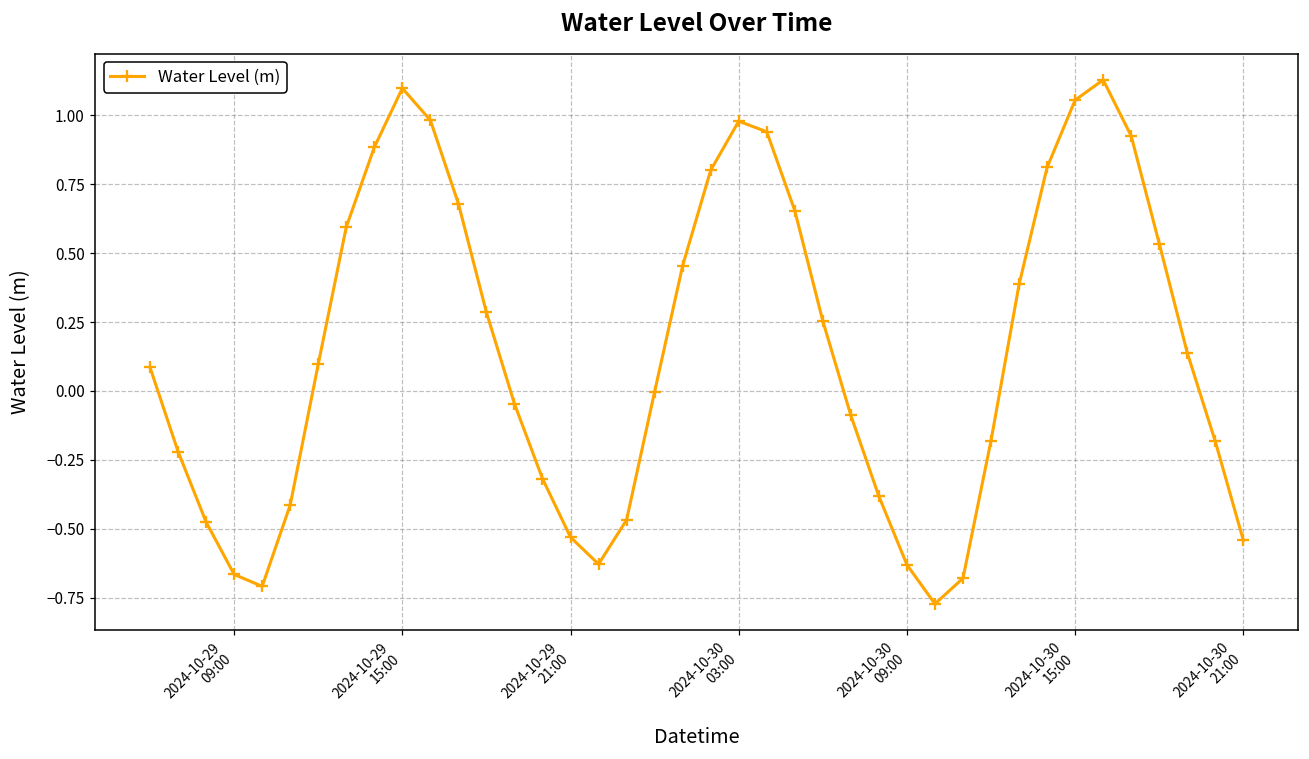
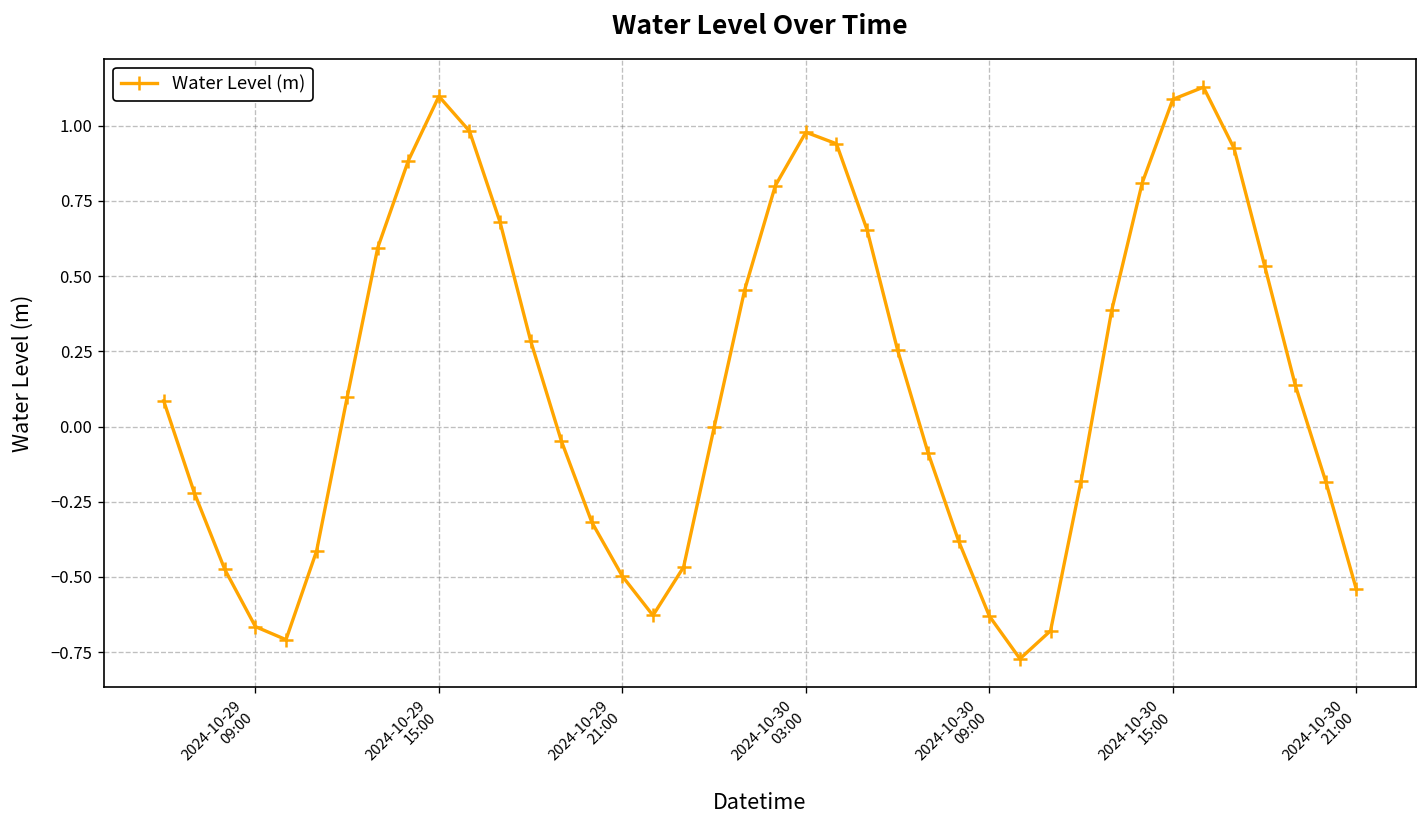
  {
    "2024-10-29 09:00": -0.67,
    "2024-10-29 15:00": 1.10,
-   "2024-10-29 21:00": -0.53,
+   "2024-10-29 21:00": -0.50,
    "2024-10-30 03:00": 0.98,
    "2024-10-30 09:00": -0.63,
-   "2024-10-30 15:00": 1.06,
+   "2024-10-30 15:00": 1.09,
    "2024-10-30 21:00": -0.54
  }
